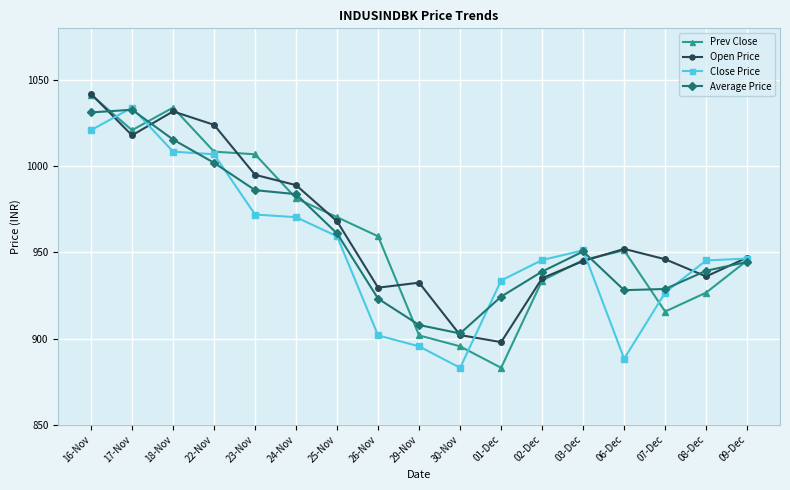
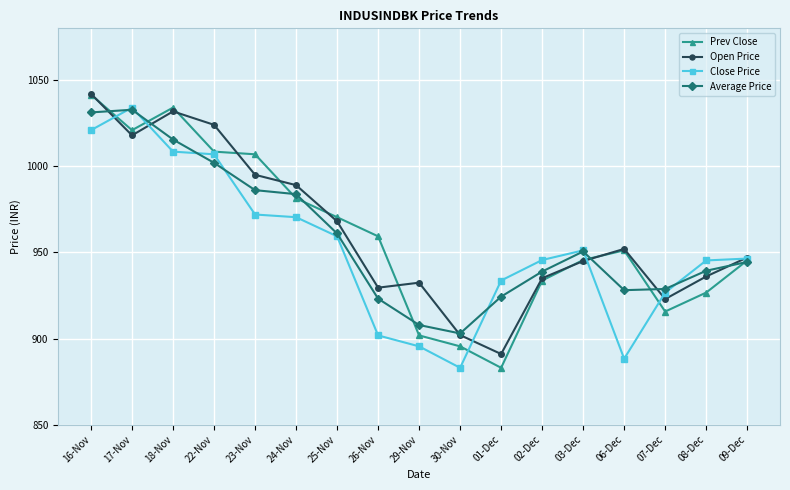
  {
    "Open Price": {
      "17-Nov": 1018,
      "18-Nov": 1032,
      "22-Nov": 1024,
      "23-Nov": 995,
      "24-Nov": 989,
      "25-Nov": 968,
      "26-Nov": 930,
      "29-Nov": 932,
-     "01-Dec": 898,
-     "07-Dec": 946,
+     "01-Dec": 891,
+     "07-Dec": 923,
      "08-Dec": 936
    },
    "Close Price": {
      "16-Nov": 1021,
      "18-Nov": 1008,
      "22-Nov": 1007,
      "23-Nov": 972,
      "24-Nov": 970,
      "25-Nov": 959,
      "26-Nov": 902,
      "29-Nov": 895,
      "30-Nov": 883,
      "01-Dec": 934,
      "02-Dec": 946,
      "06-Dec": 888,
      "07-Dec": 927,
      "08-Dec": 945
    }
  }
